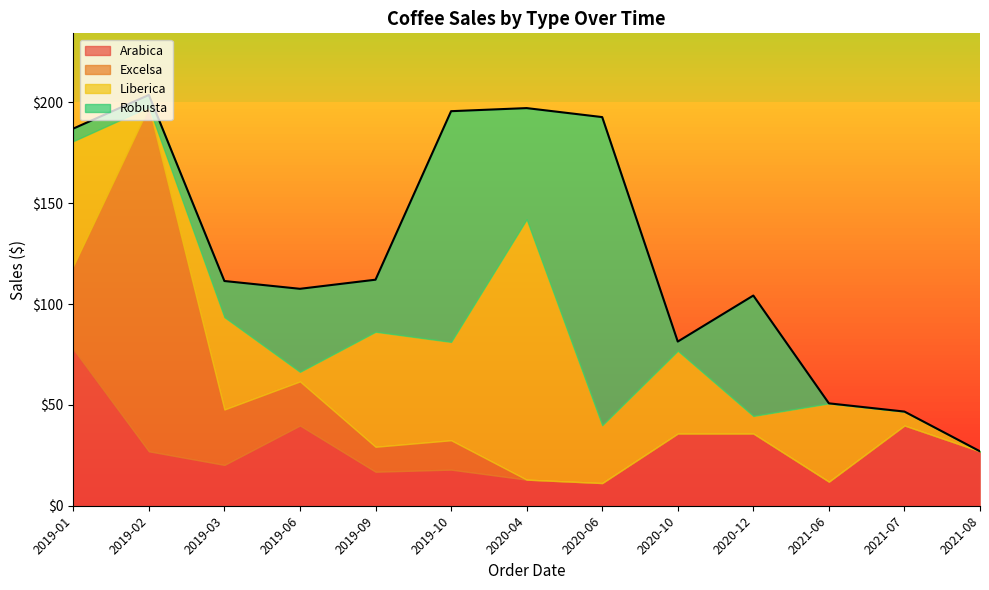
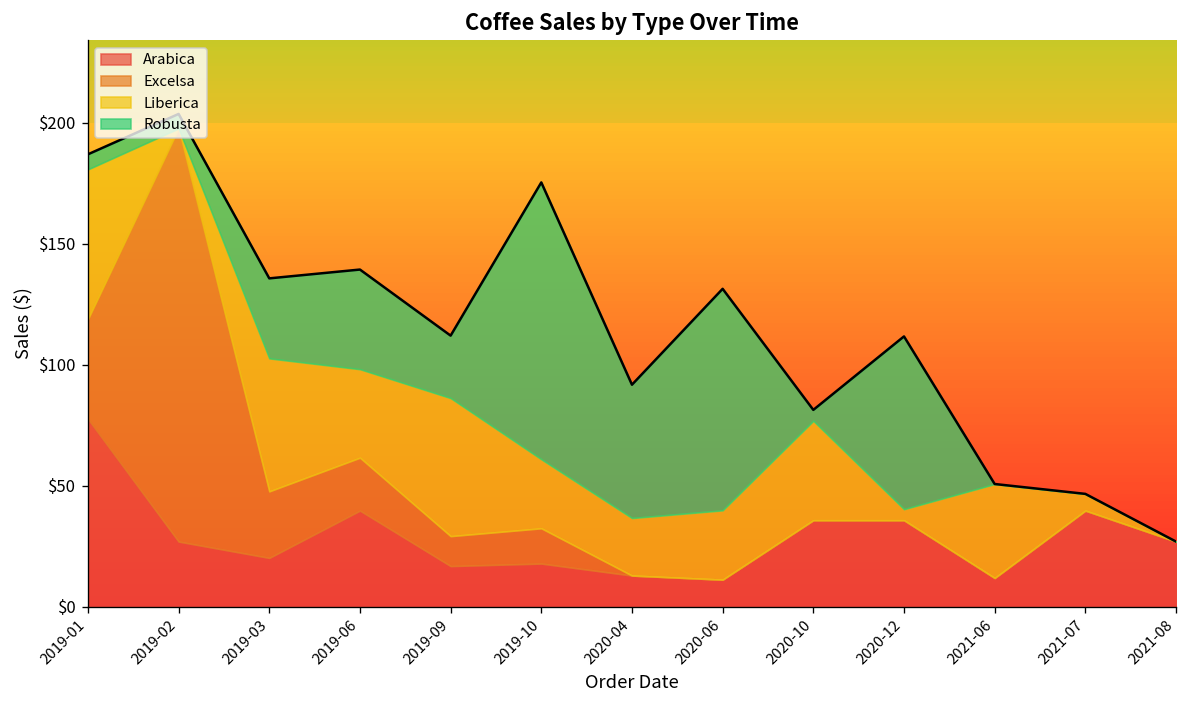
  {
    "Liberica": {
      "2019-01": "$62",
-     "2019-03": "$46",
-     "2019-06": "$5",
+     "2019-03": "$55",
+     "2019-06": "$37",
      "2019-09": "$57",
-     "2019-10": "$49",
-     "2020-04": "$129",
+     "2019-10": "$29",
+     "2020-04": "$24",
      "2020-06": "$29",
      "2020-10": "$41",
-     "2020-12": "$9"
+     "2020-12": "$5"
    },
    "Robusta": {
      "2019-01": "$6",
-     "2019-03": "$18",
+     "2019-03": "$33",
      "2019-06": "$41",
      "2019-09": "$26",
      "2019-10": "$114",
      "2020-04": "$55",
-     "2020-06": "$153",
+     "2020-06": "$92",
      "2020-10": "$5",
-     "2020-12": "$60"
+     "2020-12": "$71"
    }
  }
